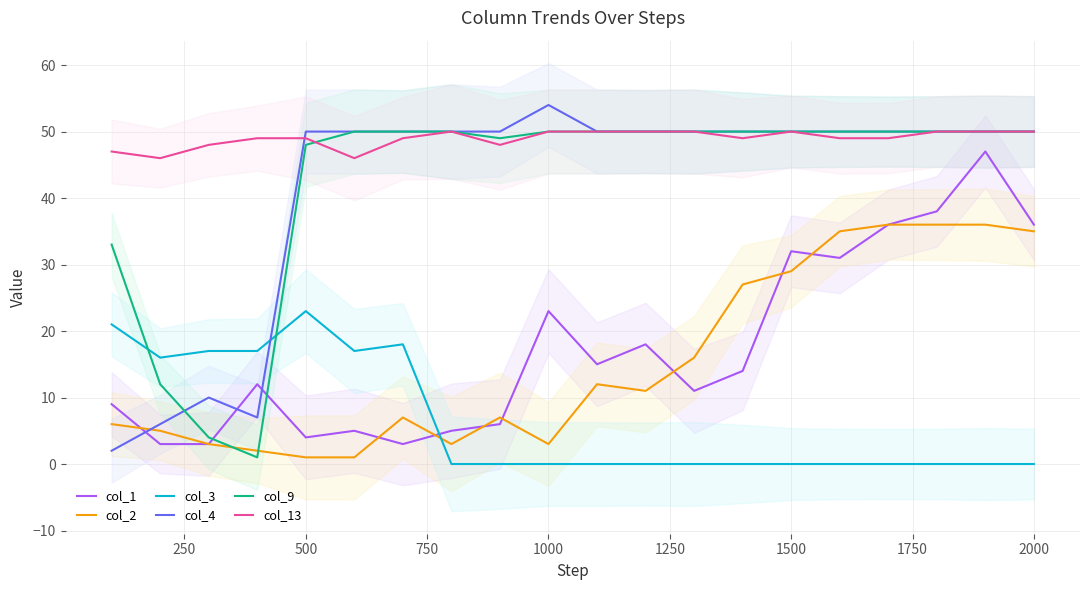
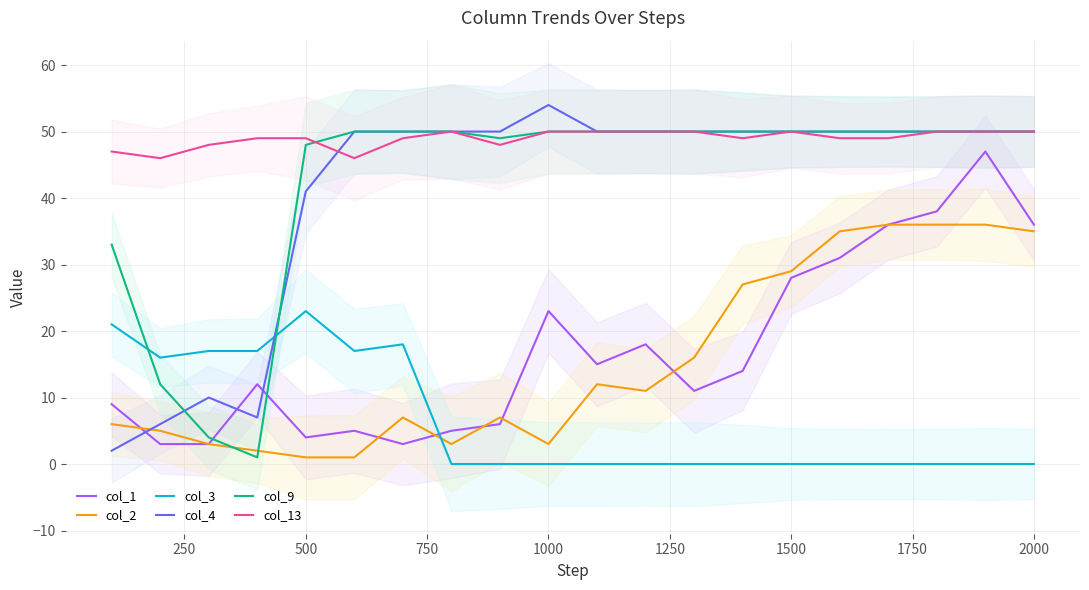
  {
    "col_1": {
      "500": 4,
      "1000": 23,
-     "1500": 32,
+     "1500": 28,
      "2000": 36
    },
    "col_2": {
      "500": 1,
      "1000": 3,
      "1500": 29,
      "2000": 35
    },
    "col_3": {
      "500": 23,
      "1000": 0,
      "1500": 0,
      "2000": 0
    },
    "col_4": {
-     "500": 50,
+     "500": 41,
      "1000": 54
    },
    "col_9": {
      "500": 48
    },
    "col_13": {
      "500": 49
    }
  }
